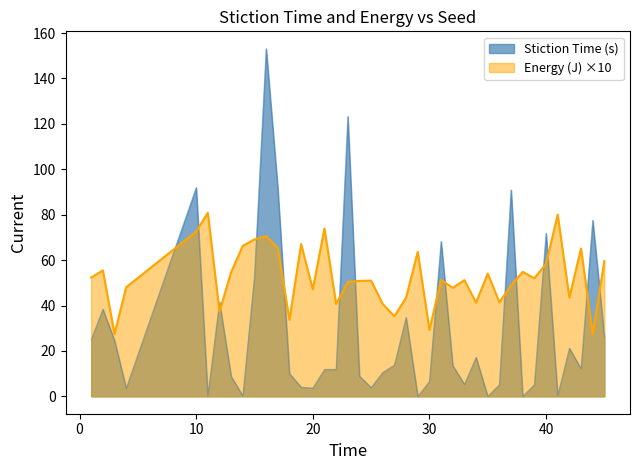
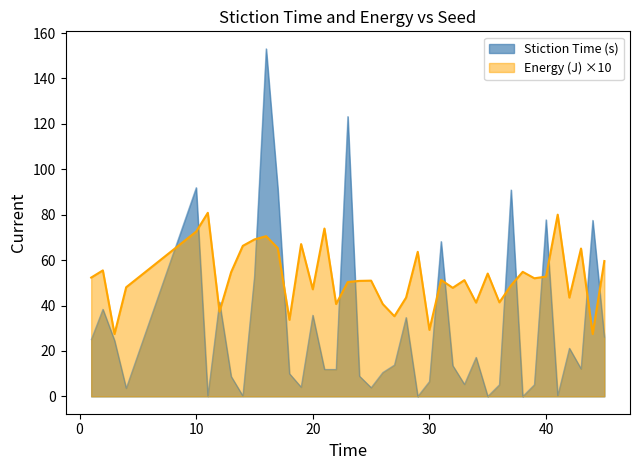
  {
    "Stiction Time (s)": {
      "10": 92,
-     "20": 4,
+     "20": 36,
      "30": 7,
-     "40": 72
+     "40": 78
    },
    "Energy (J) ×10": {
      "10": 73,
      "20": 47,
      "30": 29,
-     "40": 58
+     "40": 53
    }
  }
